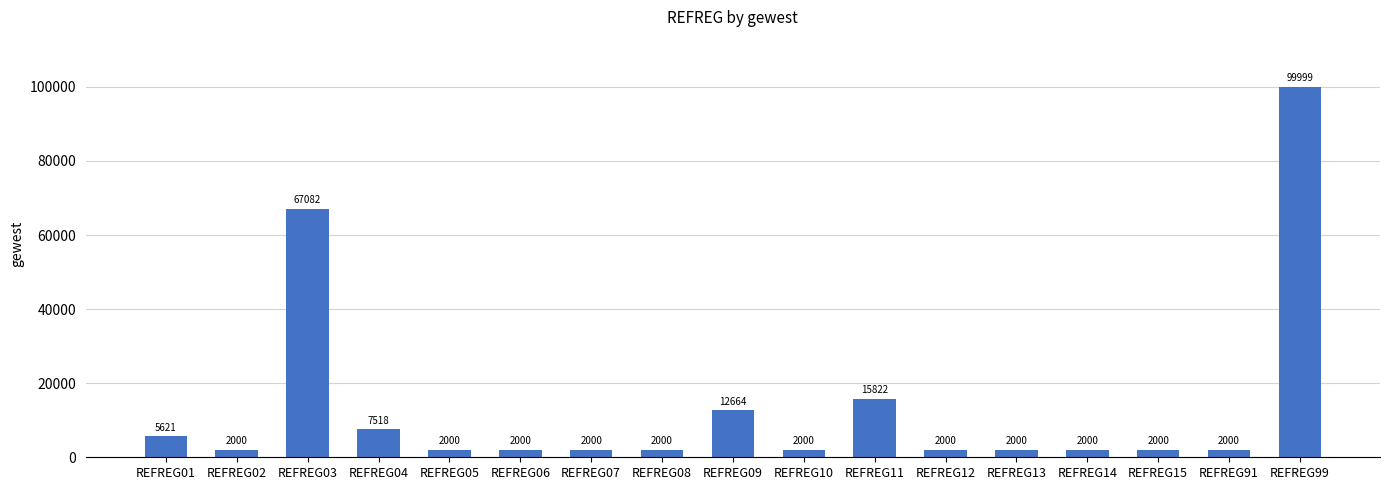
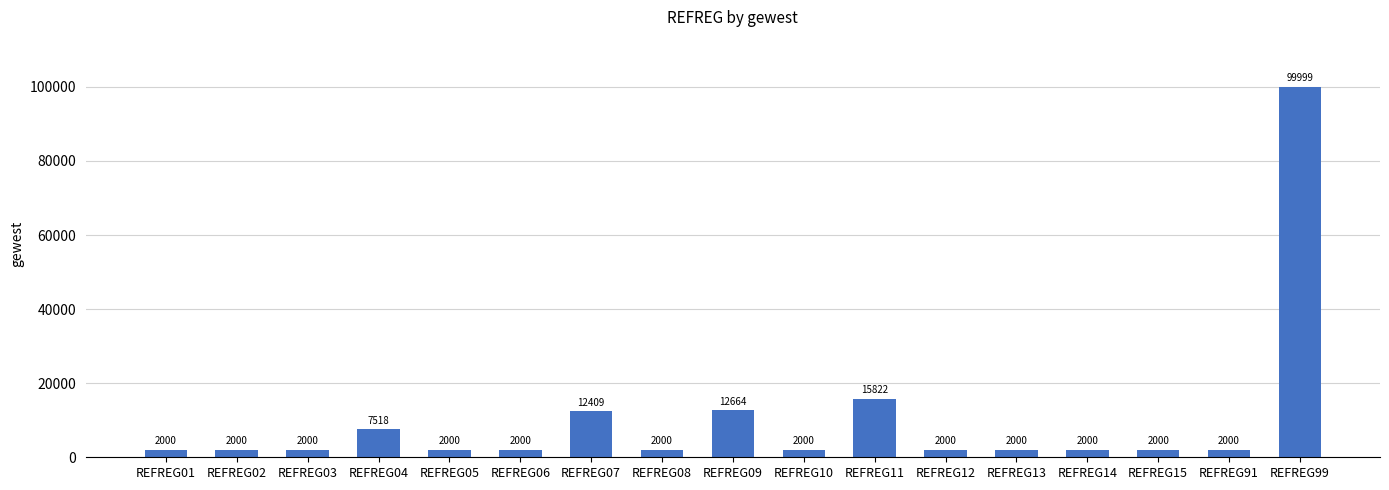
  {
-   "REFREG01": 5621,
+   "REFREG01": 2000,
    "REFREG02": 2000,
-   "REFREG03": 67082,
+   "REFREG03": 2000,
    "REFREG04": 7518,
    "REFREG05": 2000,
    "REFREG06": 2000,
-   "REFREG07": 2000,
+   "REFREG07": 12409,
    "REFREG08": 2000,
    "REFREG09": 12664,
    "REFREG10": 2000,
    "REFREG11": 15822,
    "REFREG12": 2000,
    "REFREG13": 2000,
    "REFREG14": 2000,
    "REFREG15": 2000,
    "REFREG91": 2000,
    "REFREG99": 99999
  }
